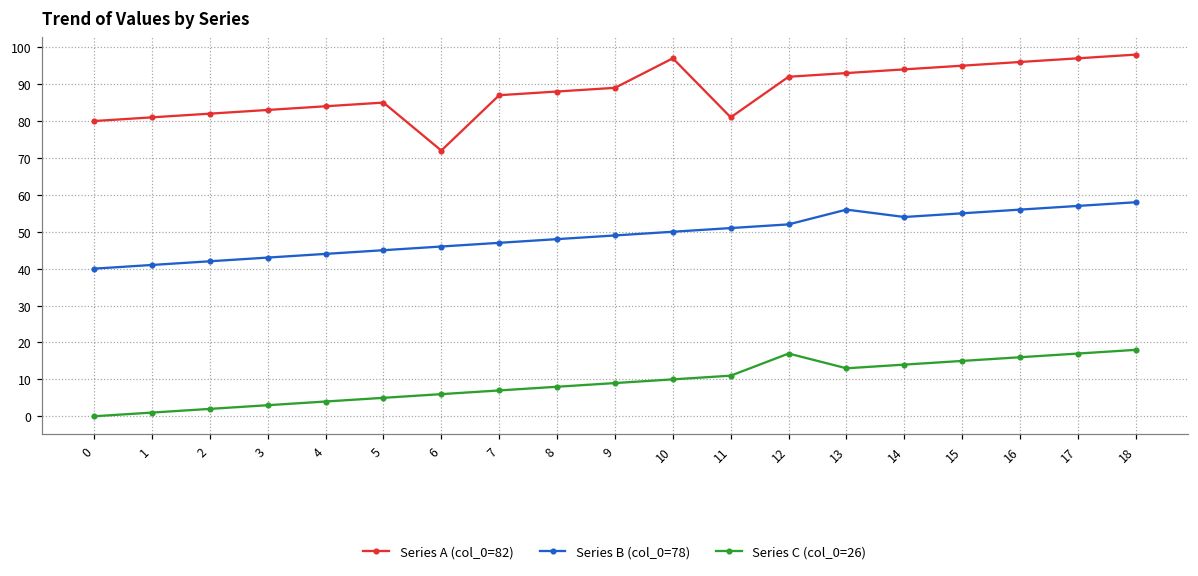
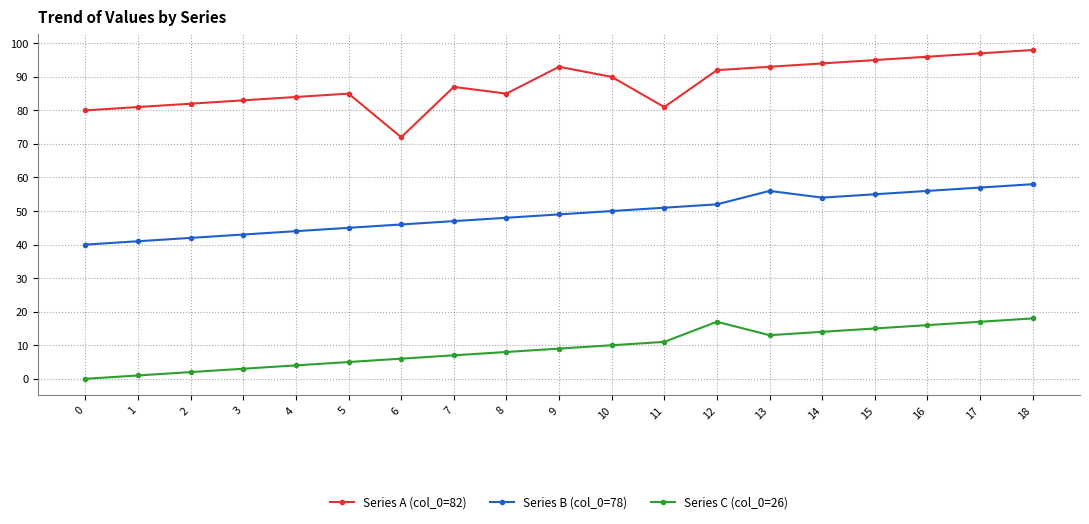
  {
    "Series A (col_0=82)": {
      "0": 80,
      "1": 81,
      "2": 82,
      "3": 83,
      "4": 84,
      "5": 85,
      "6": 72,
      "7": 87,
-     "8": 88,
-     "9": 89,
-     "10": 97,
+     "8": 85,
+     "9": 93,
+     "10": 90,
      "11": 81,
      "12": 92,
      "13": 93,
      "14": 94,
      "15": 95,
      "16": 96,
      "17": 97,
      "18": 98
    },
    "Series B (col_0=78)": {
      "0": 40,
      "1": 41,
      "2": 42,
      "3": 43,
      "4": 44,
      "5": 45,
      "6": 46,
      "7": 47,
      "8": 48,
      "9": 49,
      "10": 50,
      "11": 51,
      "12": 52,
      "13": 56,
      "14": 54,
      "15": 55,
      "16": 56,
      "17": 57,
      "18": 58
    },
    "Series C (col_0=26)": {
      "0": 0,
      "1": 1,
      "2": 2,
      "3": 3,
      "4": 4,
      "5": 5,
      "6": 6,
      "7": 7,
      "8": 8,
      "9": 9,
      "10": 10,
      "11": 11,
      "12": 17,
      "13": 13,
      "14": 14,
      "15": 15,
      "16": 16,
      "17": 17,
      "18": 18
    }
  }
